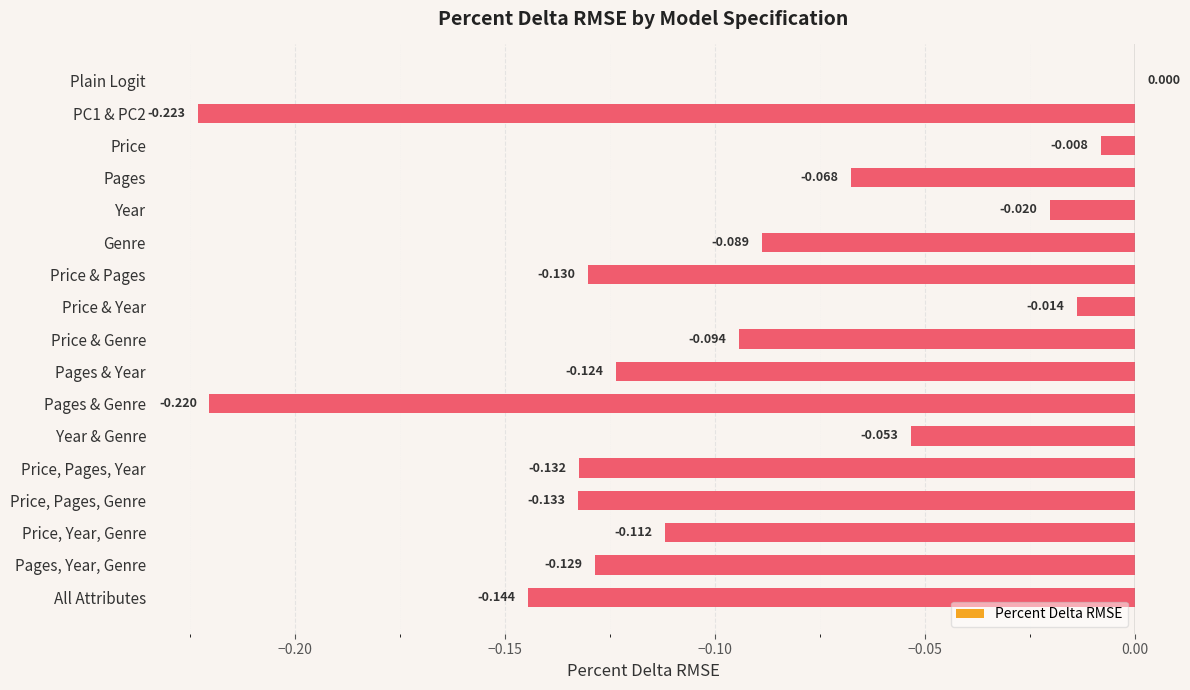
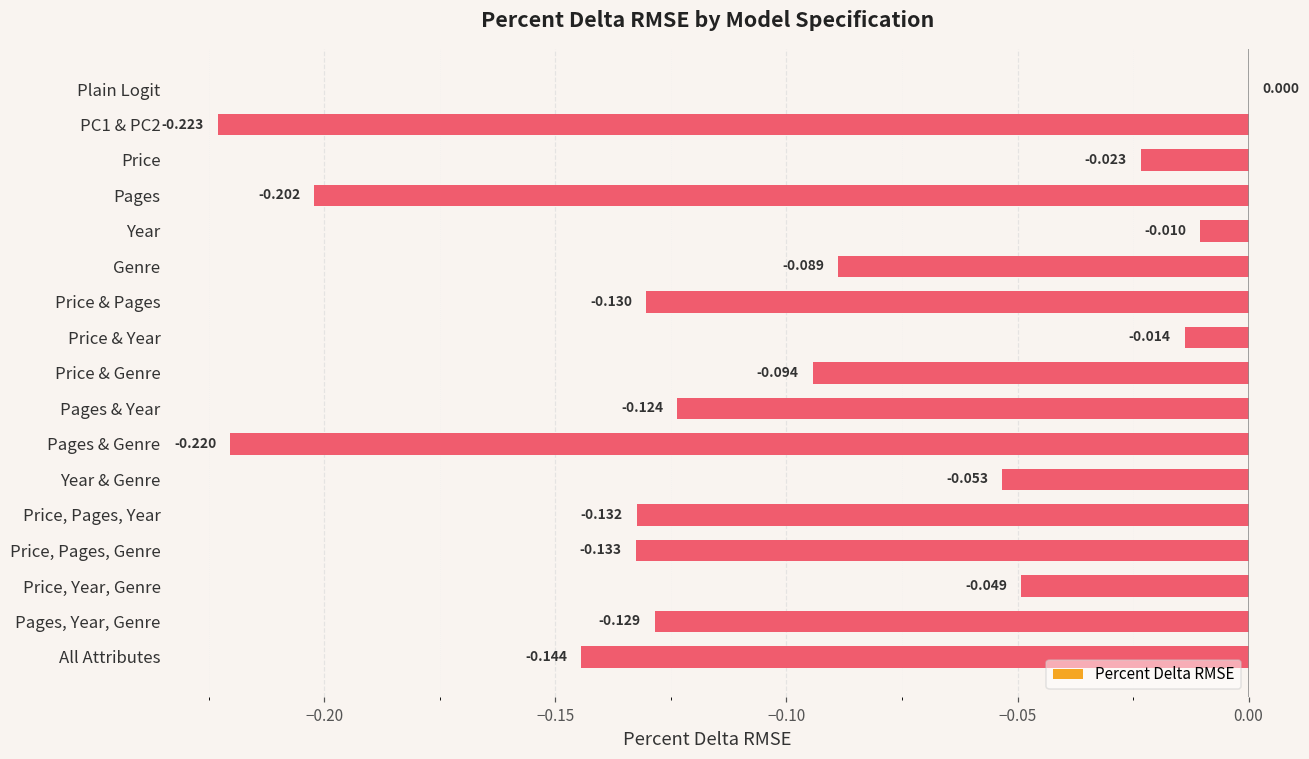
  {
    "Plain Logit": 0.000,
    "PC1 & PC2": -0.223,
-   "Price": -0.008,
-   "Pages": -0.068,
-   "Year": -0.020,
+   "Price": -0.023,
+   "Pages": -0.202,
+   "Year": -0.010,
    "Genre": -0.089,
    "Price & Pages": -0.130,
    "Price & Year": -0.014,
    "Price & Genre": -0.094,
    "Pages & Year": -0.124,
    "Pages & Genre": -0.220,
    "Year & Genre": -0.053,
    "Price, Pages, Year": -0.132,
    "Price, Pages, Genre": -0.133,
-   "Price, Year, Genre": -0.112,
+   "Price, Year, Genre": -0.049,
    "Pages, Year, Genre": -0.129,
    "All Attributes": -0.144
  }
